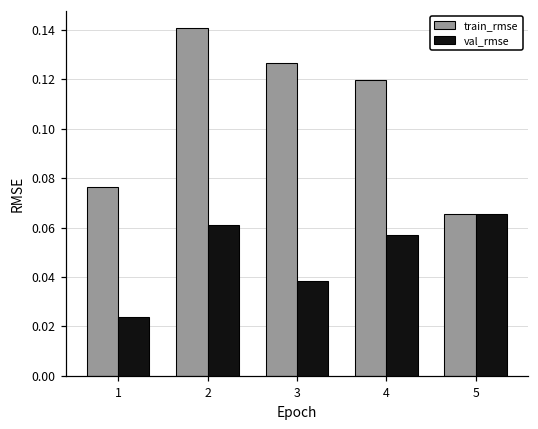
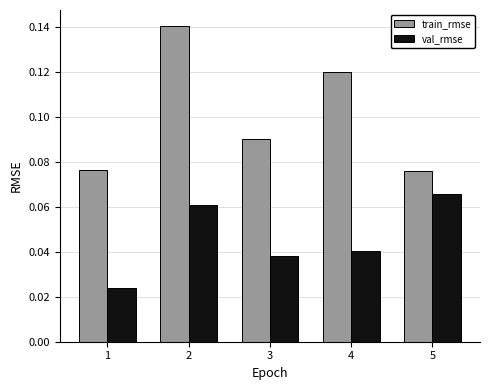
  {
    "train_rmse": {
      "1": 0.077,
      "2": 0.141,
-     "3": 0.126,
+     "3": 0.090,
      "4": 0.120,
-     "5": 0.066
+     "5": 0.076
    },
    "val_rmse": {
      "1": 0.024,
      "2": 0.061,
      "3": 0.038,
-     "4": 0.057,
+     "4": 0.041,
      "5": 0.066
    }
  }
